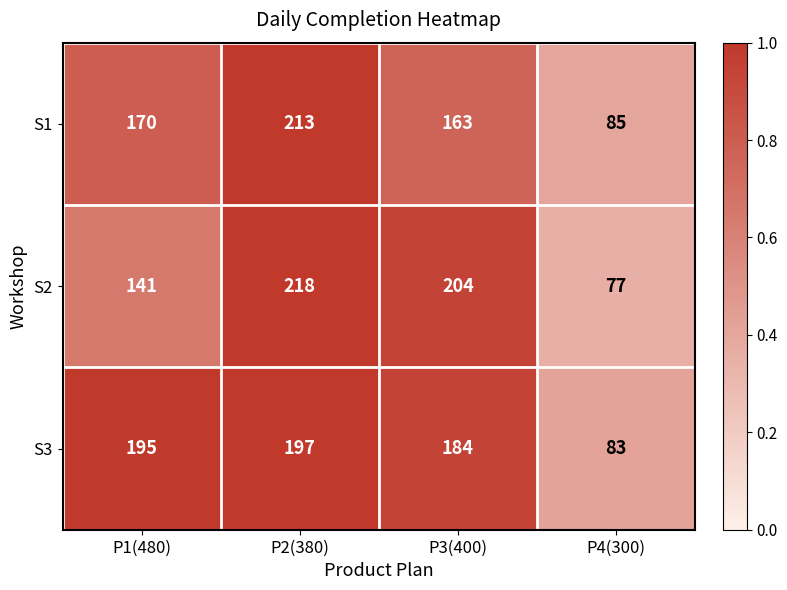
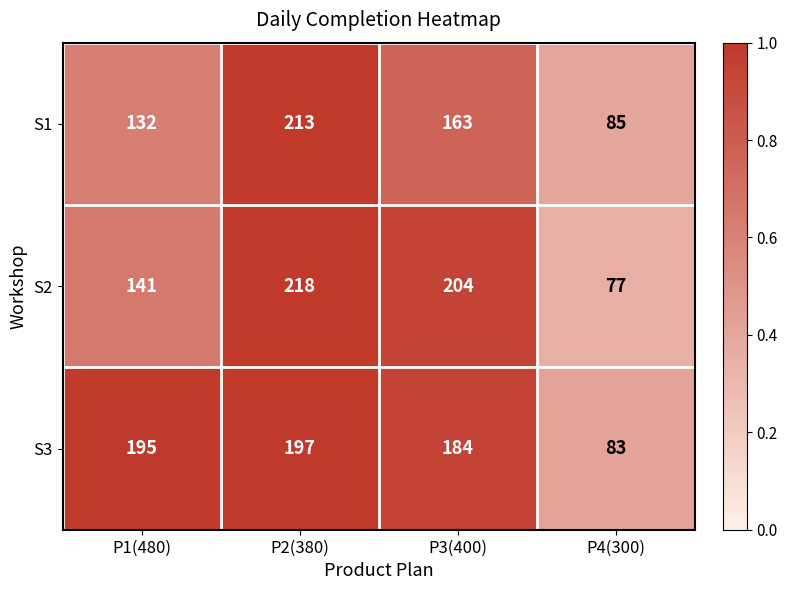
  {
    "S1": {
-     "P1(480)": 170,
+     "P1(480)": 132,
      "P2(380)": 213,
      "P3(400)": 163,
      "P4(300)": 85
    },
    "S2": {
      "P1(480)": 141,
      "P2(380)": 218,
      "P3(400)": 204,
      "P4(300)": 77
    },
    "S3": {
      "P1(480)": 195,
      "P2(380)": 197,
      "P3(400)": 184,
      "P4(300)": 83
    }
  }
